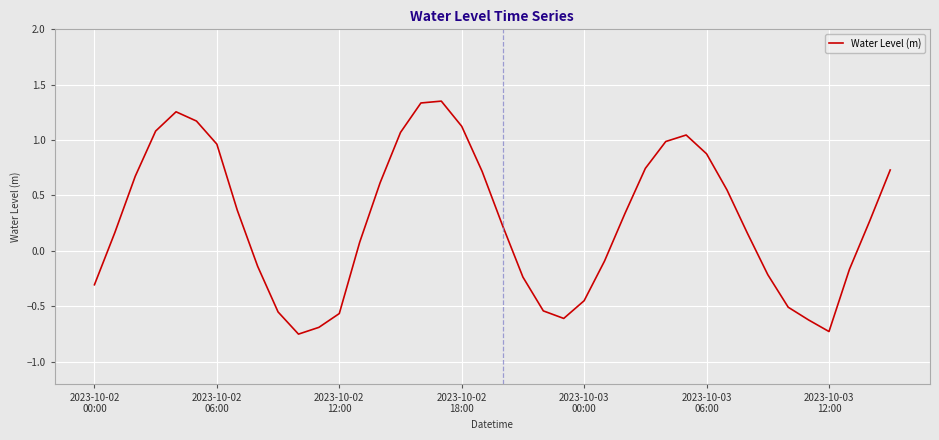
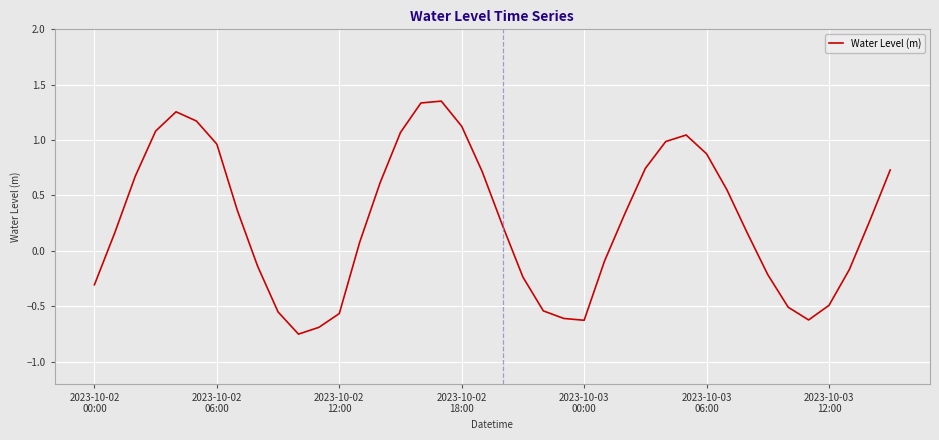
  {
    "2023-10-02 00:00": -0.31,
    "2023-10-02 06:00": 0.96,
    "2023-10-02 12:00": -0.57,
    "2023-10-02 18:00": 1.12,
-   "2023-10-03 00:00": -0.45,
+   "2023-10-03 00:00": -0.63,
    "2023-10-03 06:00": 0.88,
-   "2023-10-03 12:00": -0.73
+   "2023-10-03 12:00": -0.49
  }
